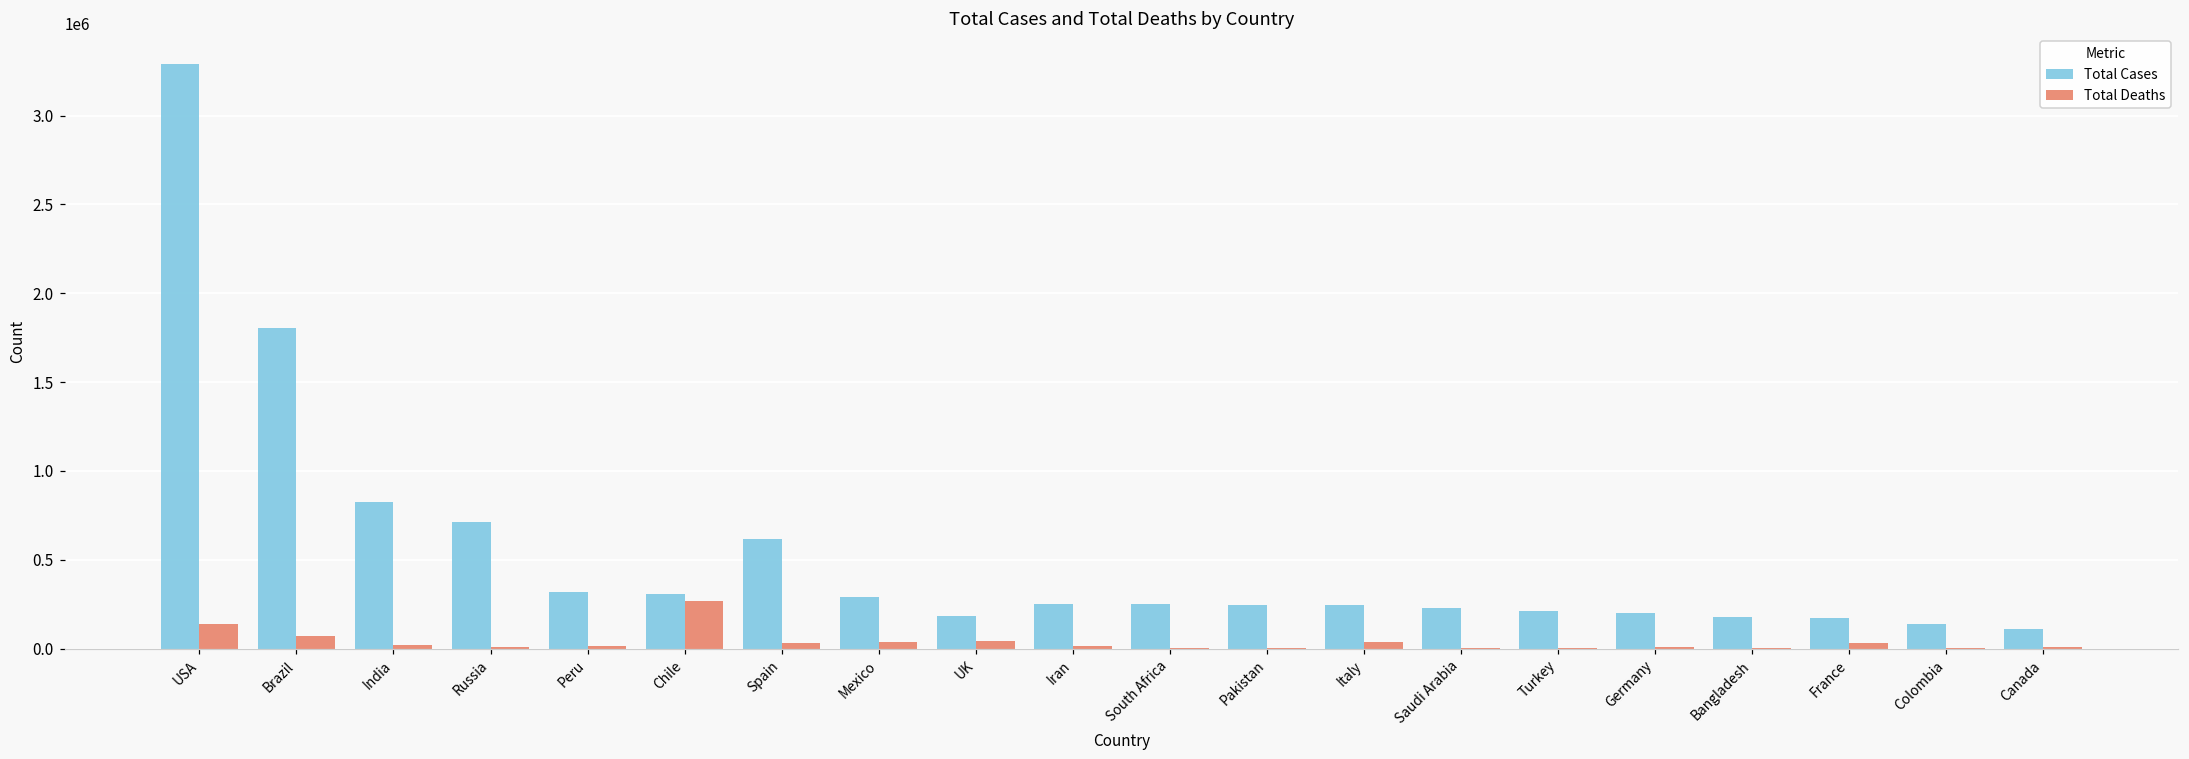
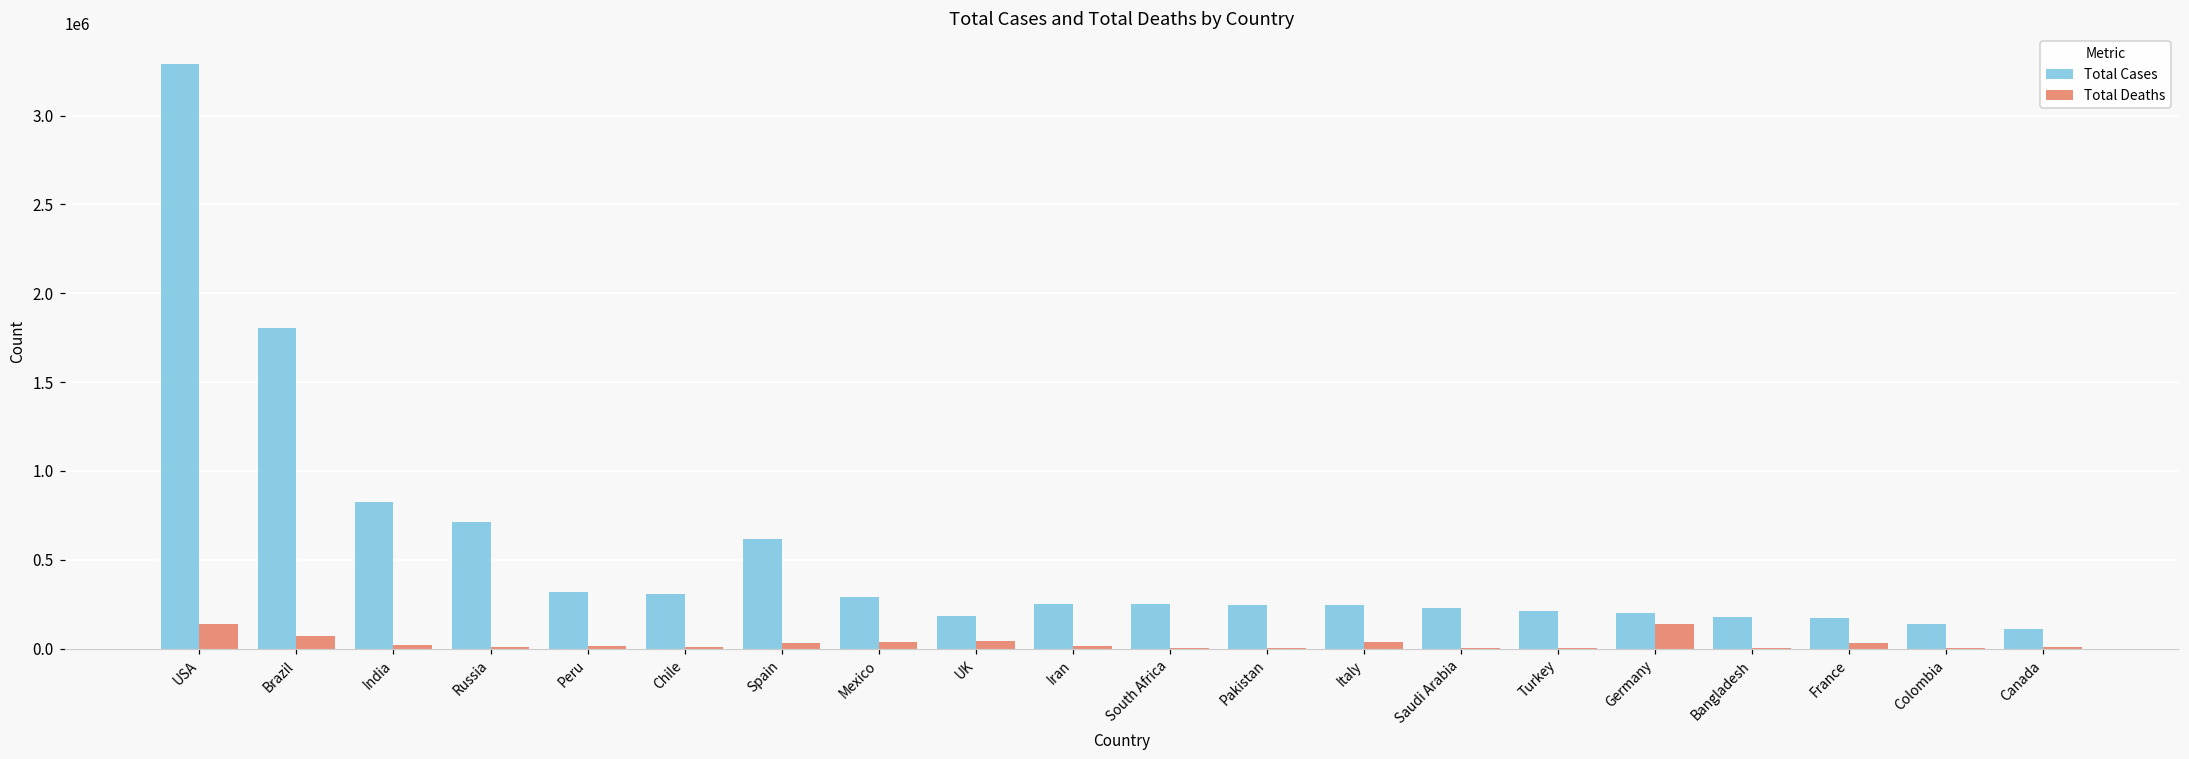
  {
    "Total Cases": {
      "USA": 3290000,
      "Brazil": 1800000,
      "India": 820000,
      "Russia": 710000,
      "Peru": 320000,
      "Chile": 310000,
      "Spain": 610000,
      "Mexico": 290000,
      "UK": 180000,
      "Iran": 250000,
      "South Africa": 250000,
      "Pakistan": 250000,
      "Italy": 240000,
      "Saudi Arabia": 230000,
      "Turkey": 210000,
      "Germany": 200000,
      "Bangladesh": 180000,
      "France": 170000,
      "Colombia": 140000,
      "Canada": 110000
    },
    "Total Deaths": {
      "USA": 140000,
      "Brazil": 70000,
      "India": 20000,
-     "Chile": 270000,
+     "Chile": 10000,
      "Spain": 30000,
      "Mexico": 30000,
      "UK": 40000,
      "Italy": 30000,
-     "Germany": 10000,
+     "Germany": 140000,
      "France": 30000
    }
  }
